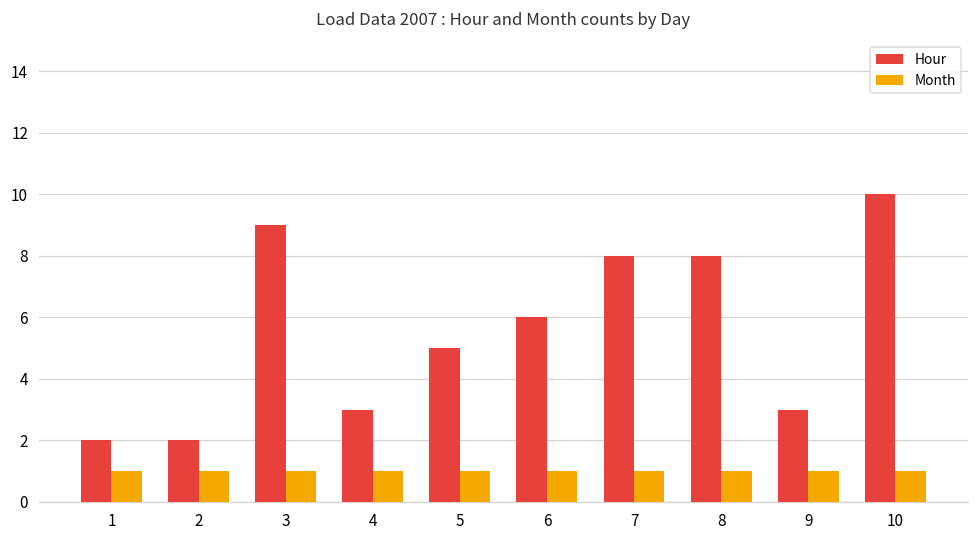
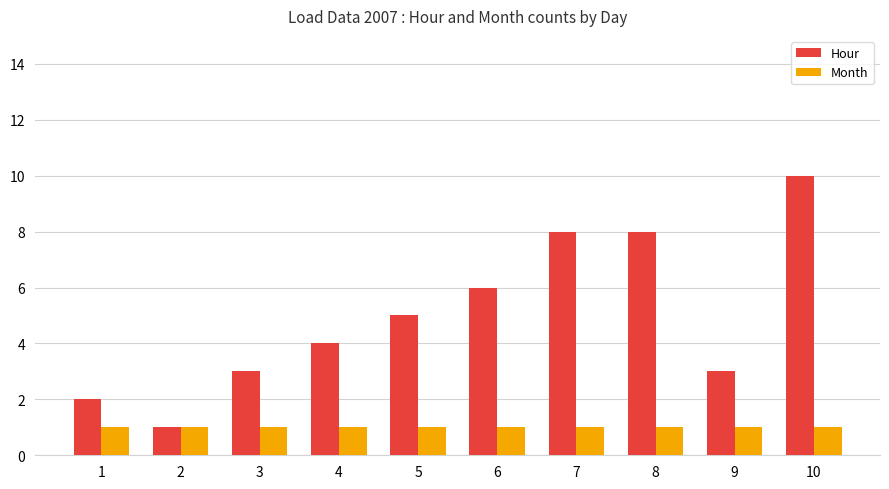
  {
    "Hour": {
      "1": 2,
-     "2": 2,
-     "3": 9,
-     "4": 3,
+     "2": 1,
+     "3": 3,
+     "4": 4,
      "5": 5,
      "6": 6,
      "7": 8,
      "8": 8,
      "9": 3,
      "10": 10
    },
    "Month": {
      "1": 1,
      "2": 1,
      "3": 1,
      "4": 1,
      "5": 1,
      "6": 1,
      "7": 1,
      "8": 1,
      "9": 1,
      "10": 1
    }
  }
